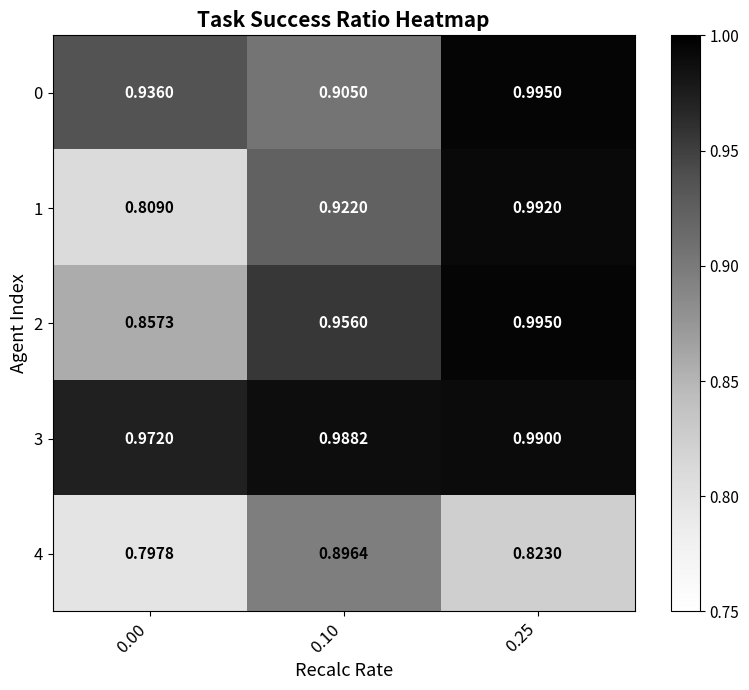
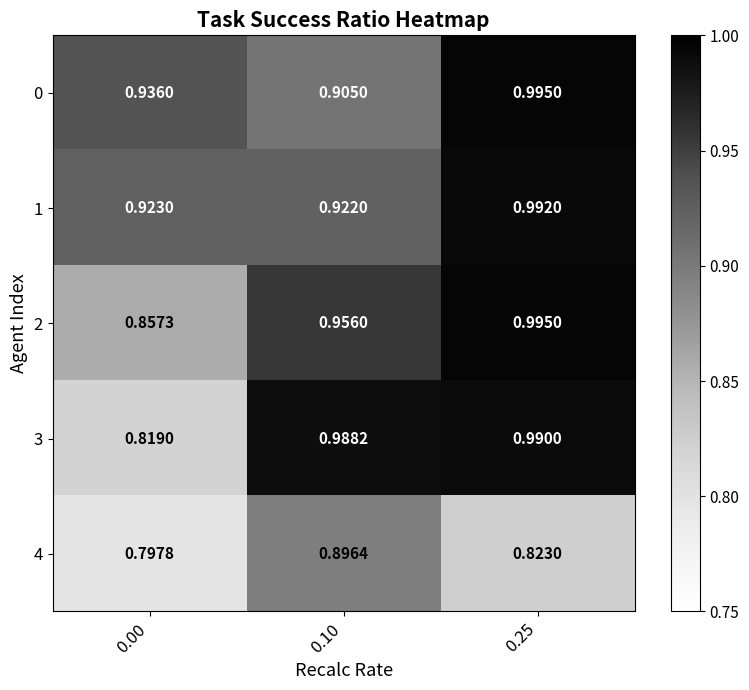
  {
    "0": {
      "0.00": 0.9360,
      "0.10": 0.9050,
      "0.25": 0.9950
    },
    "1": {
-     "0.00": 0.8090,
+     "0.00": 0.9230,
      "0.10": 0.9220,
      "0.25": 0.9920
    },
    "2": {
      "0.00": 0.8573,
      "0.10": 0.9560,
      "0.25": 0.9950
    },
    "3": {
-     "0.00": 0.9720,
+     "0.00": 0.8190,
      "0.10": 0.9882,
      "0.25": 0.9900
    },
    "4": {
      "0.00": 0.7978,
      "0.10": 0.8964,
      "0.25": 0.8230
    }
  }
